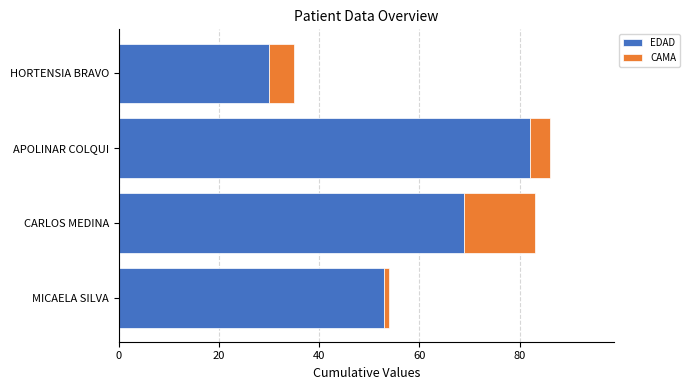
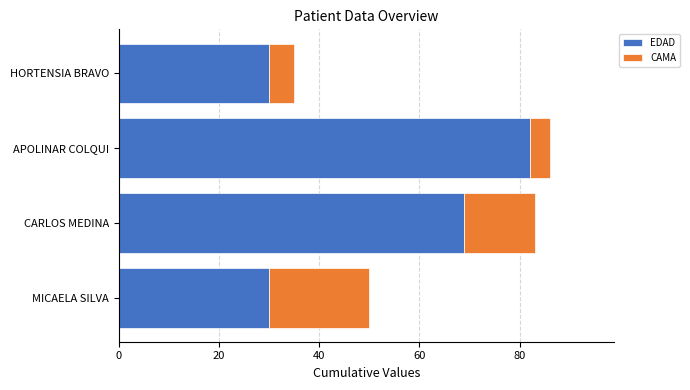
  {
    "EDAD": {
      "HORTENSIA BRAVO": 30,
      "APOLINAR COLQUI": 82,
      "CARLOS MEDINA": 69,
-     "MICAELA SILVA": 53
+     "MICAELA SILVA": 30
    },
    "CAMA": {
      "HORTENSIA BRAVO": 5,
      "APOLINAR COLQUI": 4,
      "CARLOS MEDINA": 14,
-     "MICAELA SILVA": 1
+     "MICAELA SILVA": 20
    }
  }
